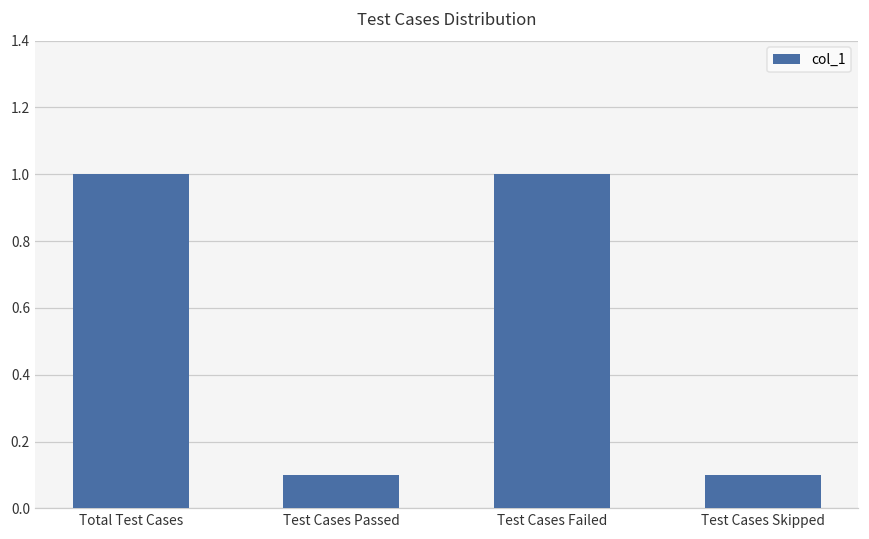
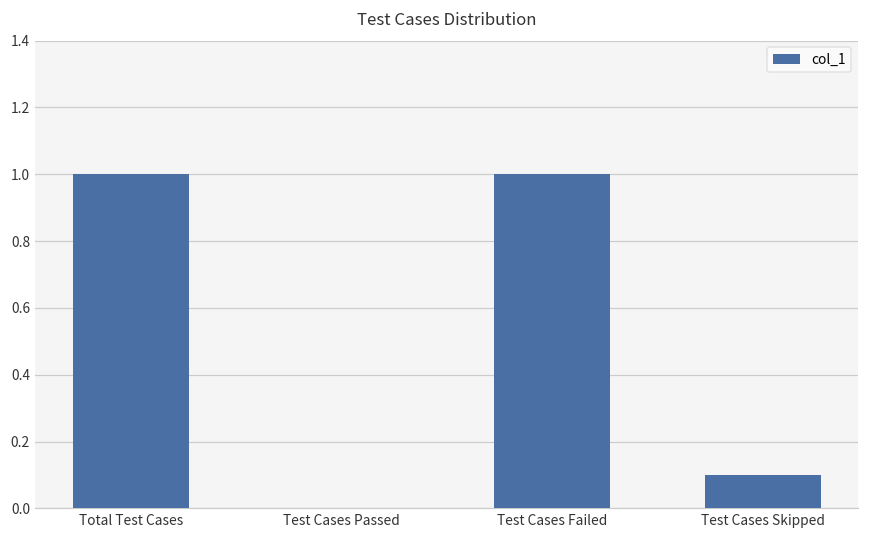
  {
    "Total Test Cases": 1.0,
-   "Test Cases Passed": 0.1,
+   "Test Cases Passed": 0.0,
    "Test Cases Failed": 1.0,
    "Test Cases Skipped": 0.1
  }
